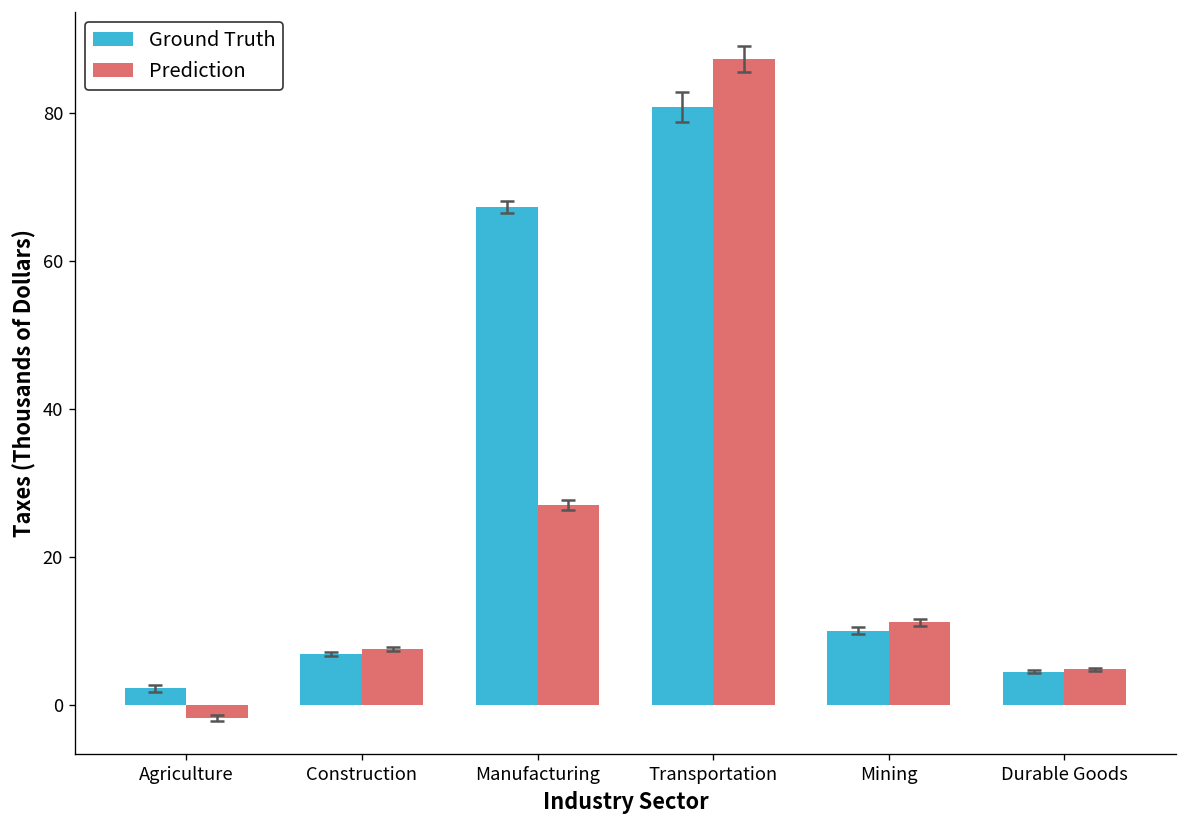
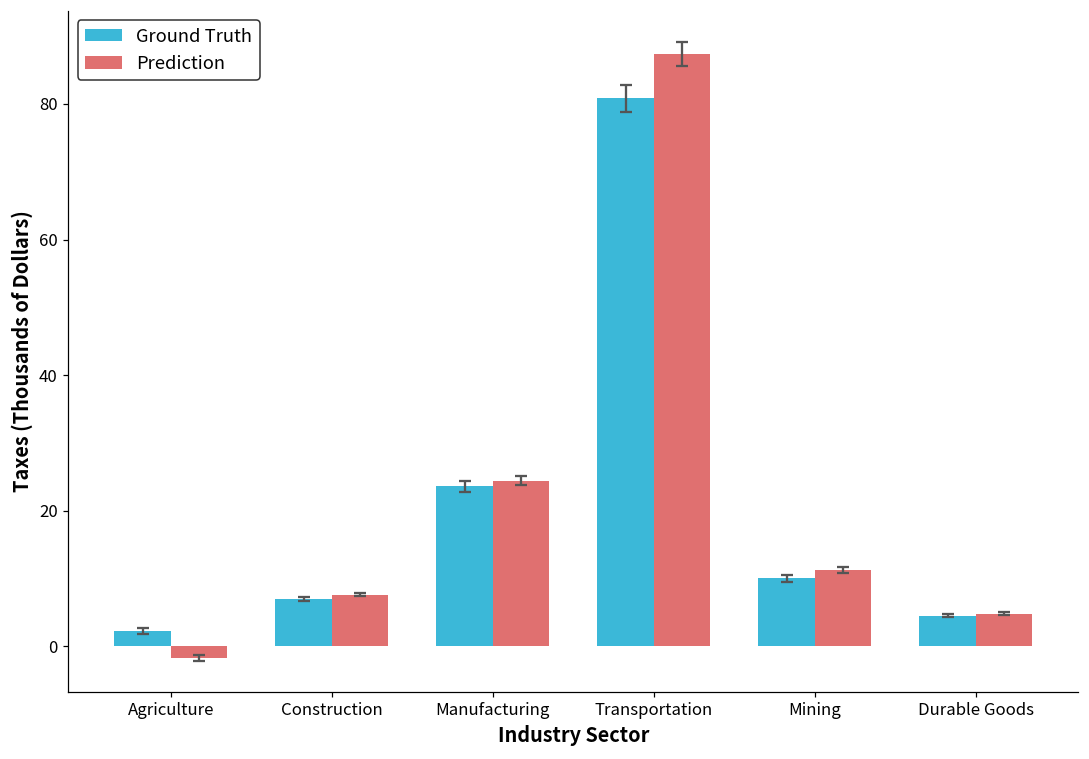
  {
    "Ground Truth": {
      "Agriculture": 2,
      "Construction": 7,
-     "Manufacturing": 67,
+     "Manufacturing": 24,
      "Transportation": 81,
      "Mining": 10,
      "Durable Goods": 5
    },
    "Prediction": {
      "Agriculture": -2,
      "Construction": 8,
-     "Manufacturing": 27,
+     "Manufacturing": 24,
      "Transportation": 87,
      "Mining": 11,
      "Durable Goods": 5
    }
  }
